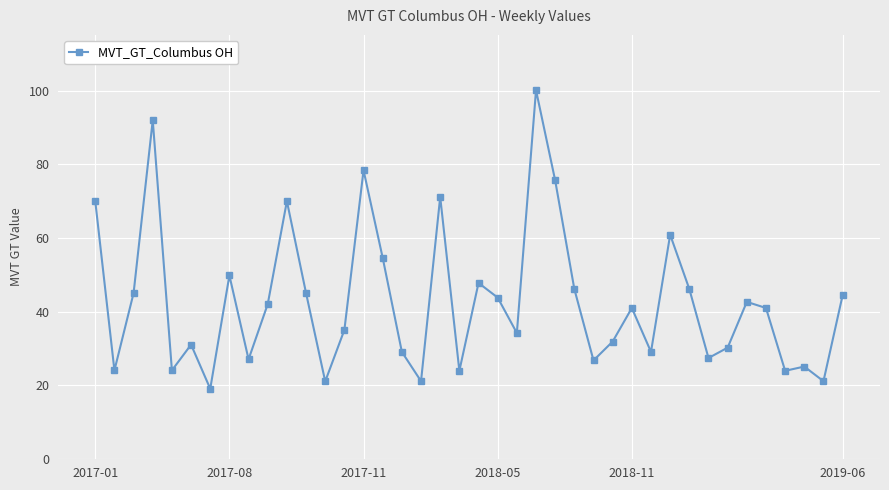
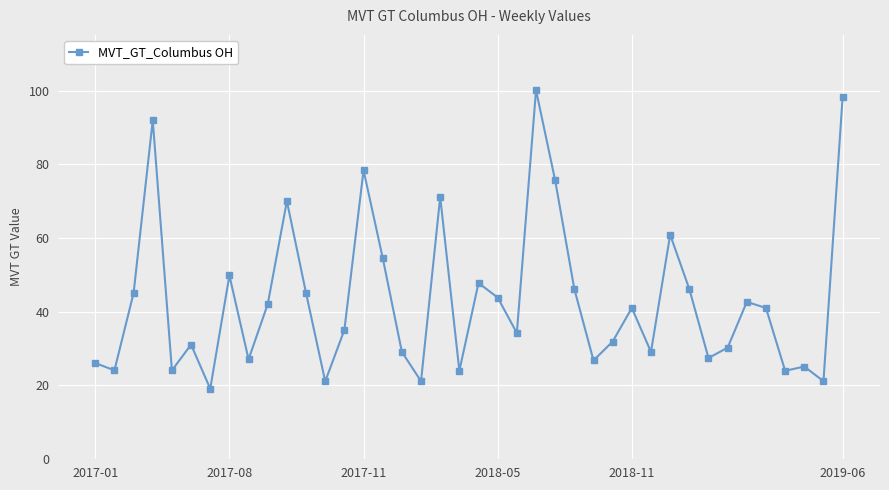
  {
-   "2017-01": 70,
+   "2017-01": 26,
    "2017-08": 50,
    "2017-11": 78,
    "2018-05": 44,
    "2018-11": 41,
-   "2019-06": 44
+   "2019-06": 98
  }
